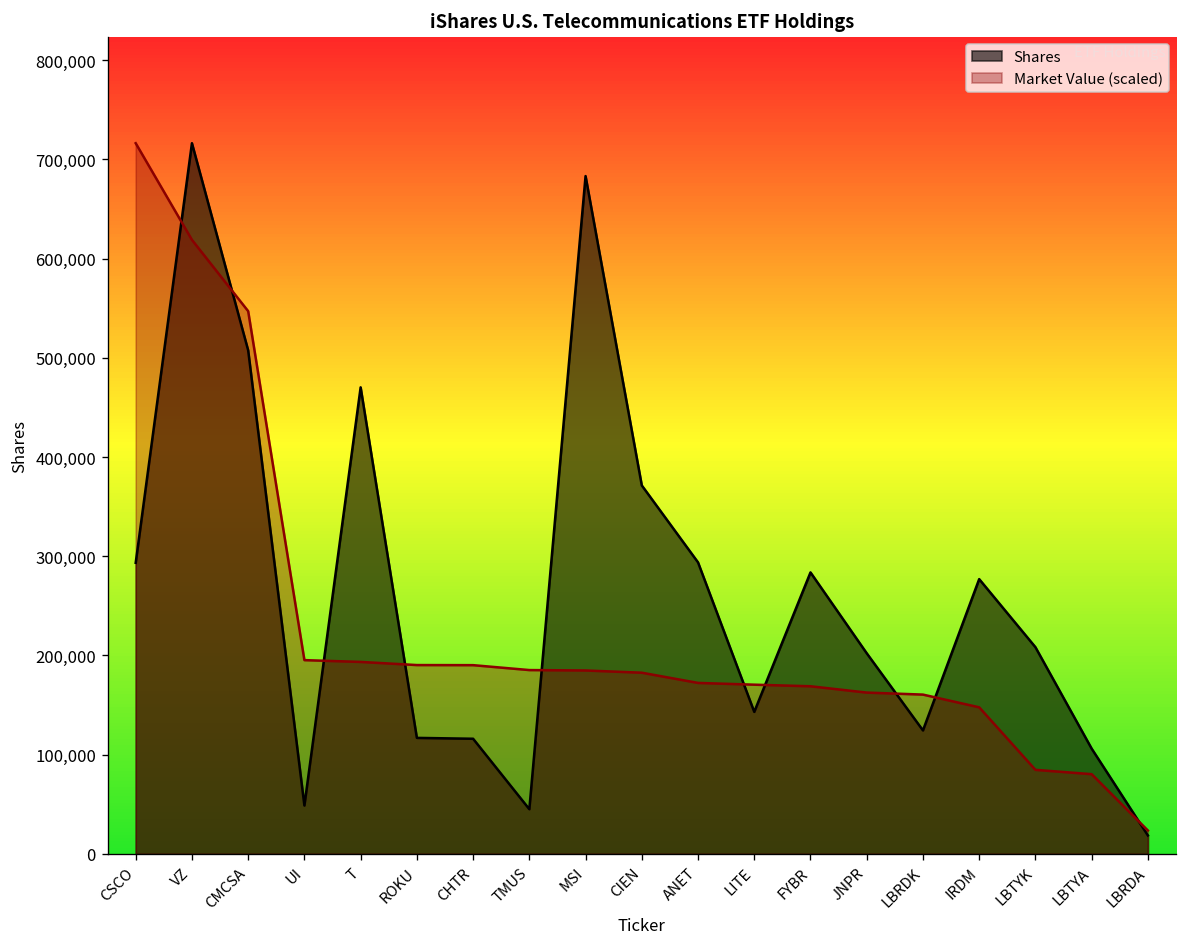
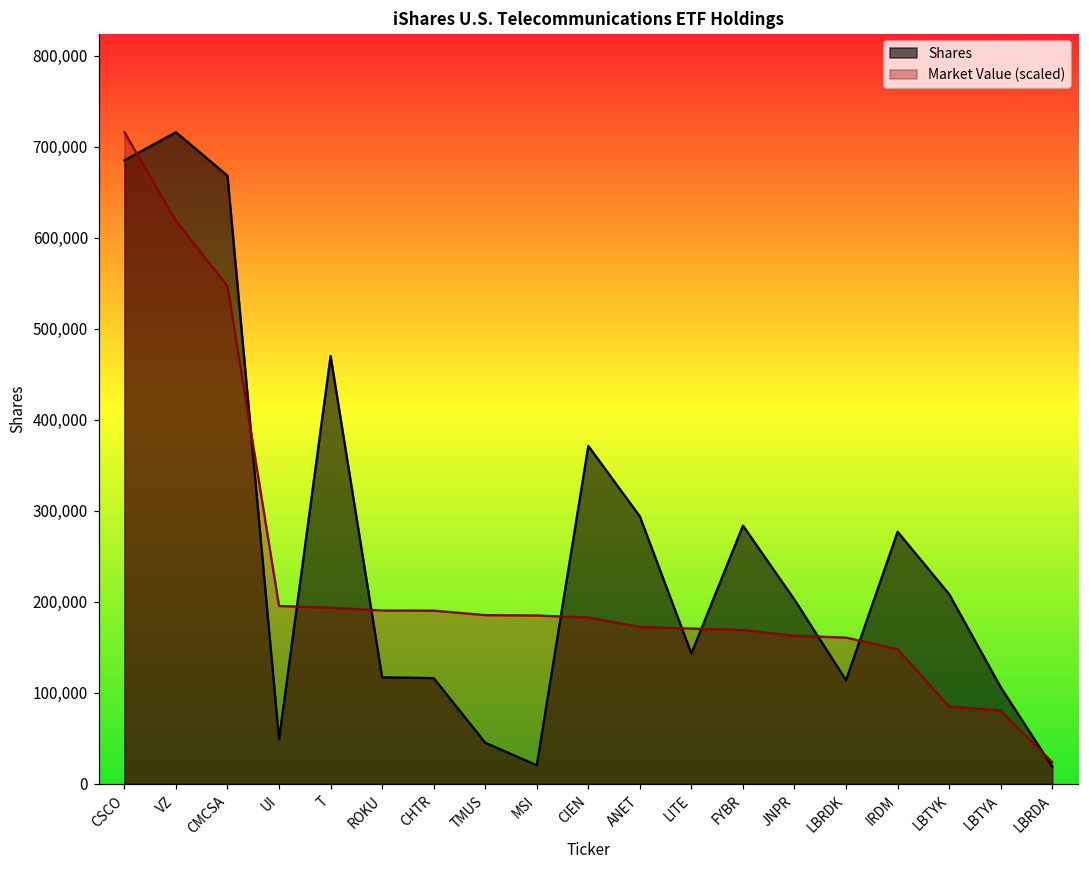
  {
    "Shares": {
-     "CSCO": "290,000",
+     "CSCO": "690,000",
      "VZ": "720,000",
-     "CMCSA": "510,000",
+     "CMCSA": "670,000",
      "UI": "50,000",
      "T": "470,000",
      "ROKU": "120,000",
      "CHTR": "120,000",
      "TMUS": "50,000",
-     "MSI": "680,000",
+     "MSI": "20,000",
      "CIEN": "370,000",
      "ANET": "290,000",
      "LITE": "140,000",
      "FYBR": "280,000",
      "JNPR": "200,000",
-     "LBRDK": "120,000",
+     "LBRDK": "110,000",
      "IRDM": "280,000",
      "LBTYK": "210,000",
      "LBTYA": "110,000",
      "LBRDA": "20,000"
    }
  }
